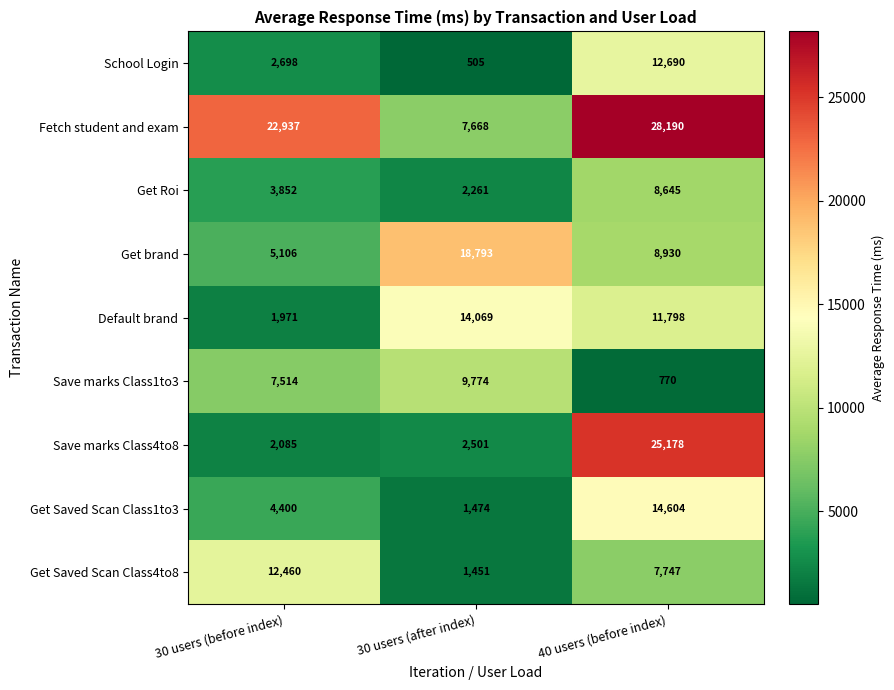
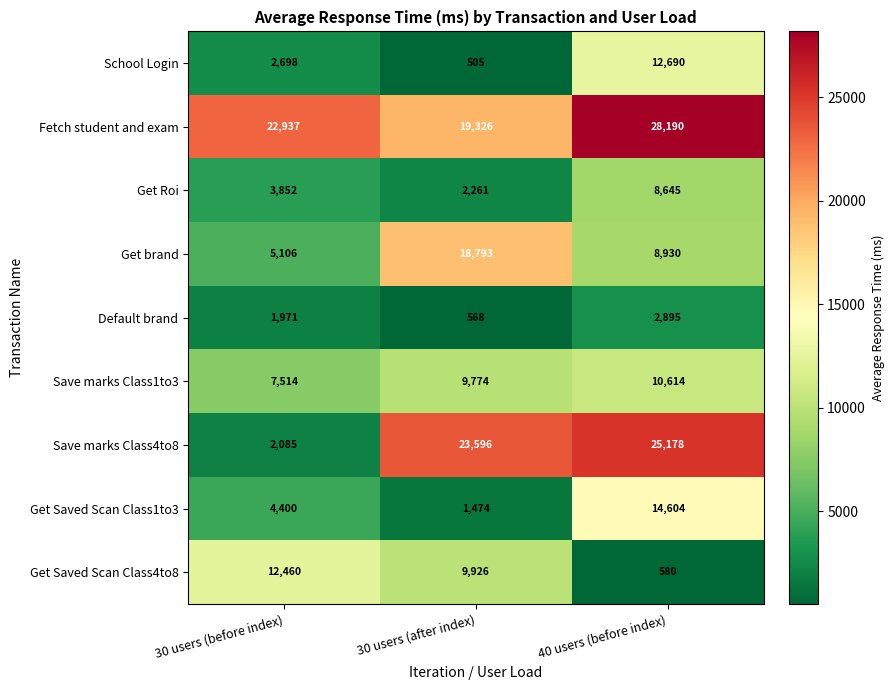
  {
    "School Login": {
      "30 users (before index)": "2,698",
      "30 users (after index)": "505",
      "40 users (before index)": "12,690"
    },
    "Fetch student and exam": {
      "30 users (before index)": "22,937",
-     "30 users (after index)": "7,668",
+     "30 users (after index)": "19,326",
      "40 users (before index)": "28,190"
    },
    "Get Roi": {
      "30 users (before index)": "3,852",
      "30 users (after index)": "2,261",
      "40 users (before index)": "8,645"
    },
    "Get brand": {
      "30 users (before index)": "5,106",
      "30 users (after index)": "18,793",
      "40 users (before index)": "8,930"
    },
    "Default brand": {
      "30 users (before index)": "1,971",
-     "30 users (after index)": "14,069",
-     "40 users (before index)": "11,798"
+     "30 users (after index)": "568",
+     "40 users (before index)": "2,895"
    },
    "Save marks Class1to3": {
      "30 users (before index)": "7,514",
      "30 users (after index)": "9,774",
-     "40 users (before index)": "770"
+     "40 users (before index)": "10,614"
    },
    "Save marks Class4to8": {
      "30 users (before index)": "2,085",
-     "30 users (after index)": "2,501",
+     "30 users (after index)": "23,596",
      "40 users (before index)": "25,178"
    },
    "Get Saved Scan Class1to3": {
      "30 users (before index)": "4,400",
      "30 users (after index)": "1,474",
      "40 users (before index)": "14,604"
    },
    "Get Saved Scan Class4to8": {
      "30 users (before index)": "12,460",
-     "30 users (after index)": "1,451",
-     "40 users (before index)": "7,747"
+     "30 users (after index)": "9,926",
+     "40 users (before index)": "580"
    }
  }
